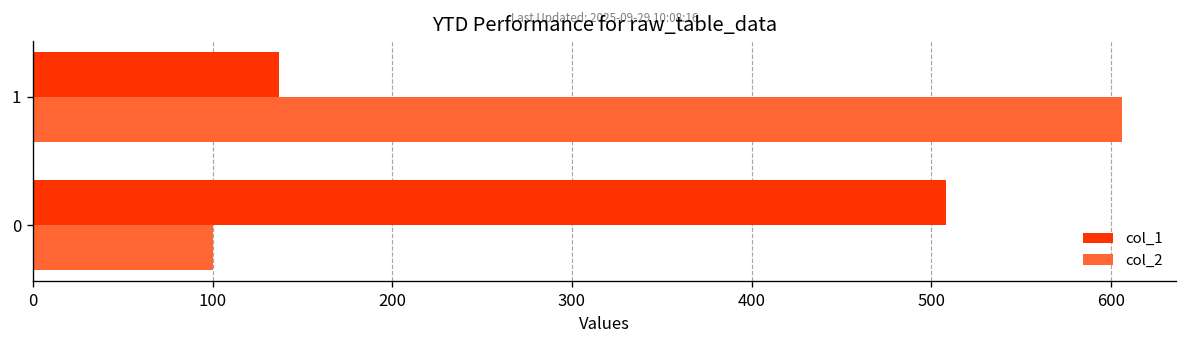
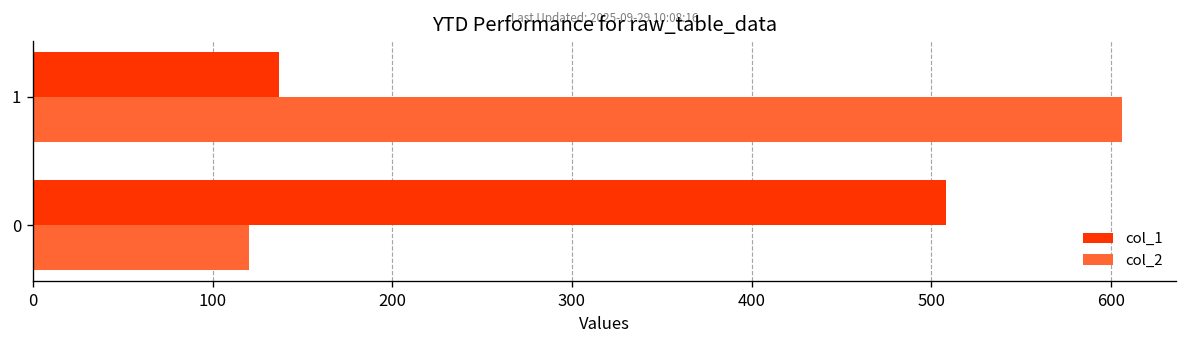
  {
    "col_1": {
      "1": 137,
      "0": 508
    },
    "col_2": {
      "1": 606,
-     "0": 100
+     "0": 120
    }
  }
